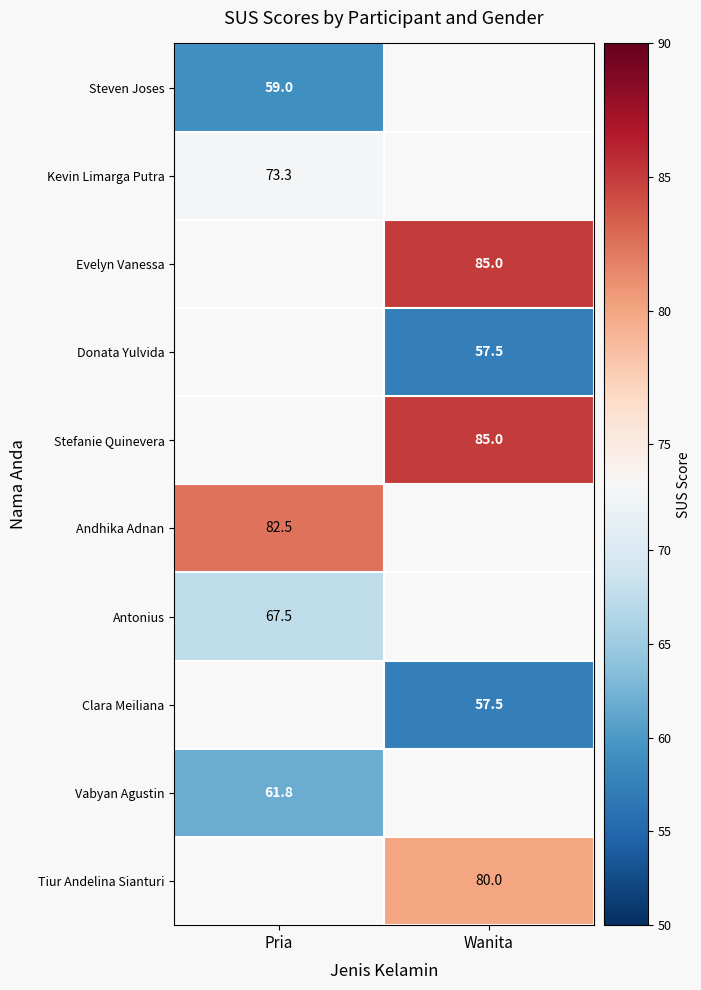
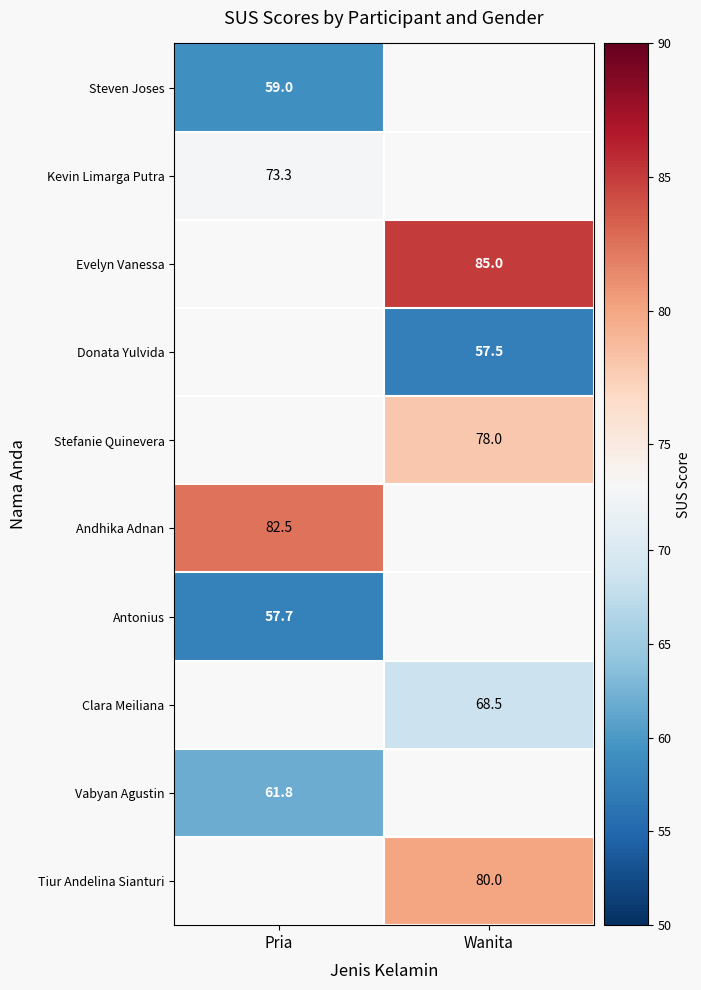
  {
    "Steven Joses": {
      "Pria": 59.0
    },
    "Kevin Limarga Putra": {
      "Pria": 73.3
    },
    "Evelyn Vanessa": {
      "Wanita": 85.0
    },
    "Donata Yulvida": {
      "Wanita": 57.5
    },
    "Stefanie Quinevera": {
-     "Wanita": 85.0
+     "Wanita": 78.0
    },
    "Andhika Adnan": {
      "Pria": 82.5
    },
    "Antonius": {
-     "Pria": 67.5
+     "Pria": 57.7
    },
    "Clara Meiliana": {
-     "Wanita": 57.5
+     "Wanita": 68.5
    },
    "Vabyan Agustin": {
      "Pria": 61.8
    },
    "Tiur Andelina Sianturi": {
      "Wanita": 80.0
    }
  }
